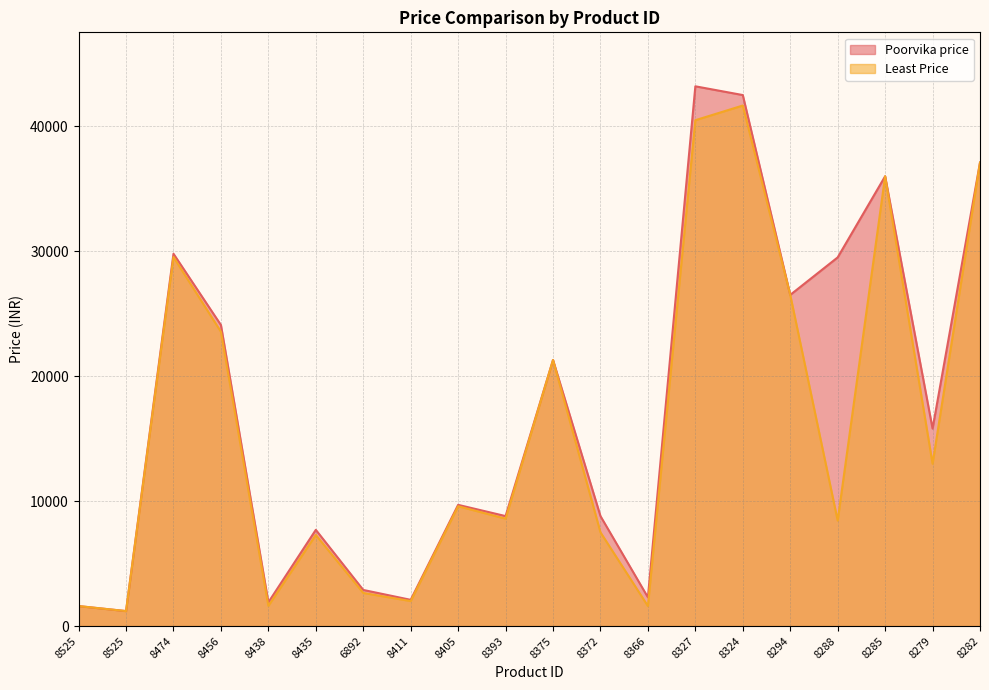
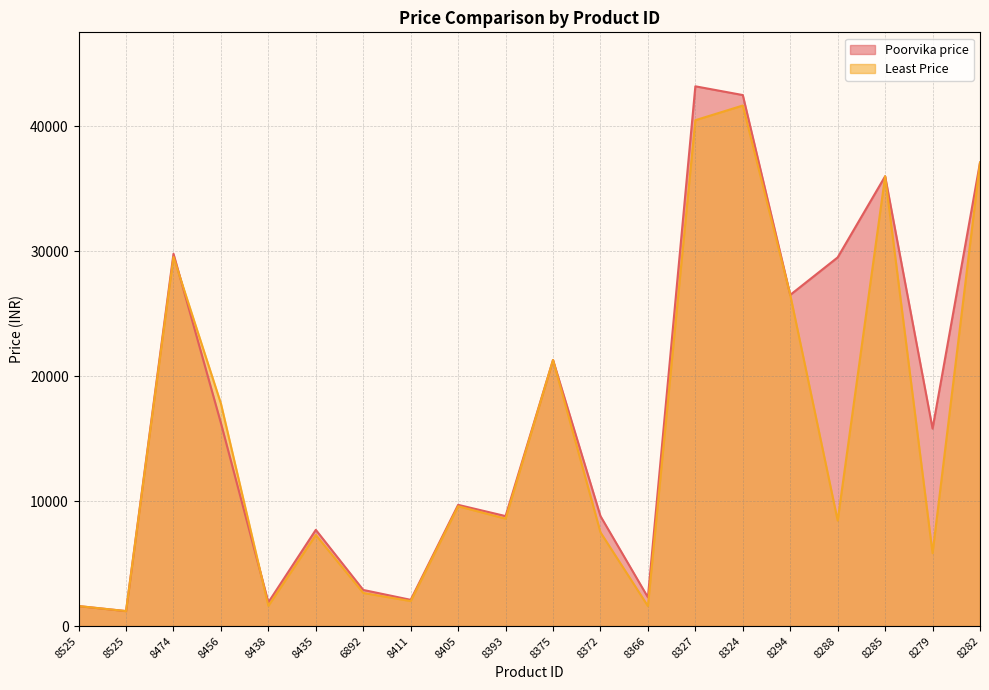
  {
    "Poorvika price": {
      "8474": 29800,
-     "8456": 24100,
+     "8456": 16200,
      "8438": 1900,
      "8435": 7700,
      "6892": 2900,
      "8393": 8800,
      "8372": 8800,
      "8366": 2300,
      "8327": 43200,
      "8324": 42500,
      "8288": 29500,
      "8279": 15800
    },
    "Least Price": {
      "8474": 29500,
-     "8456": 23500,
+     "8456": 17800,
      "8438": 1600,
      "8435": 7300,
      "6892": 2700,
      "8393": 8600,
      "8372": 7500,
      "8366": 1600,
      "8327": 40500,
      "8324": 41700,
      "8288": 8400,
-     "8279": 13000
+     "8279": 5800
    }
  }
